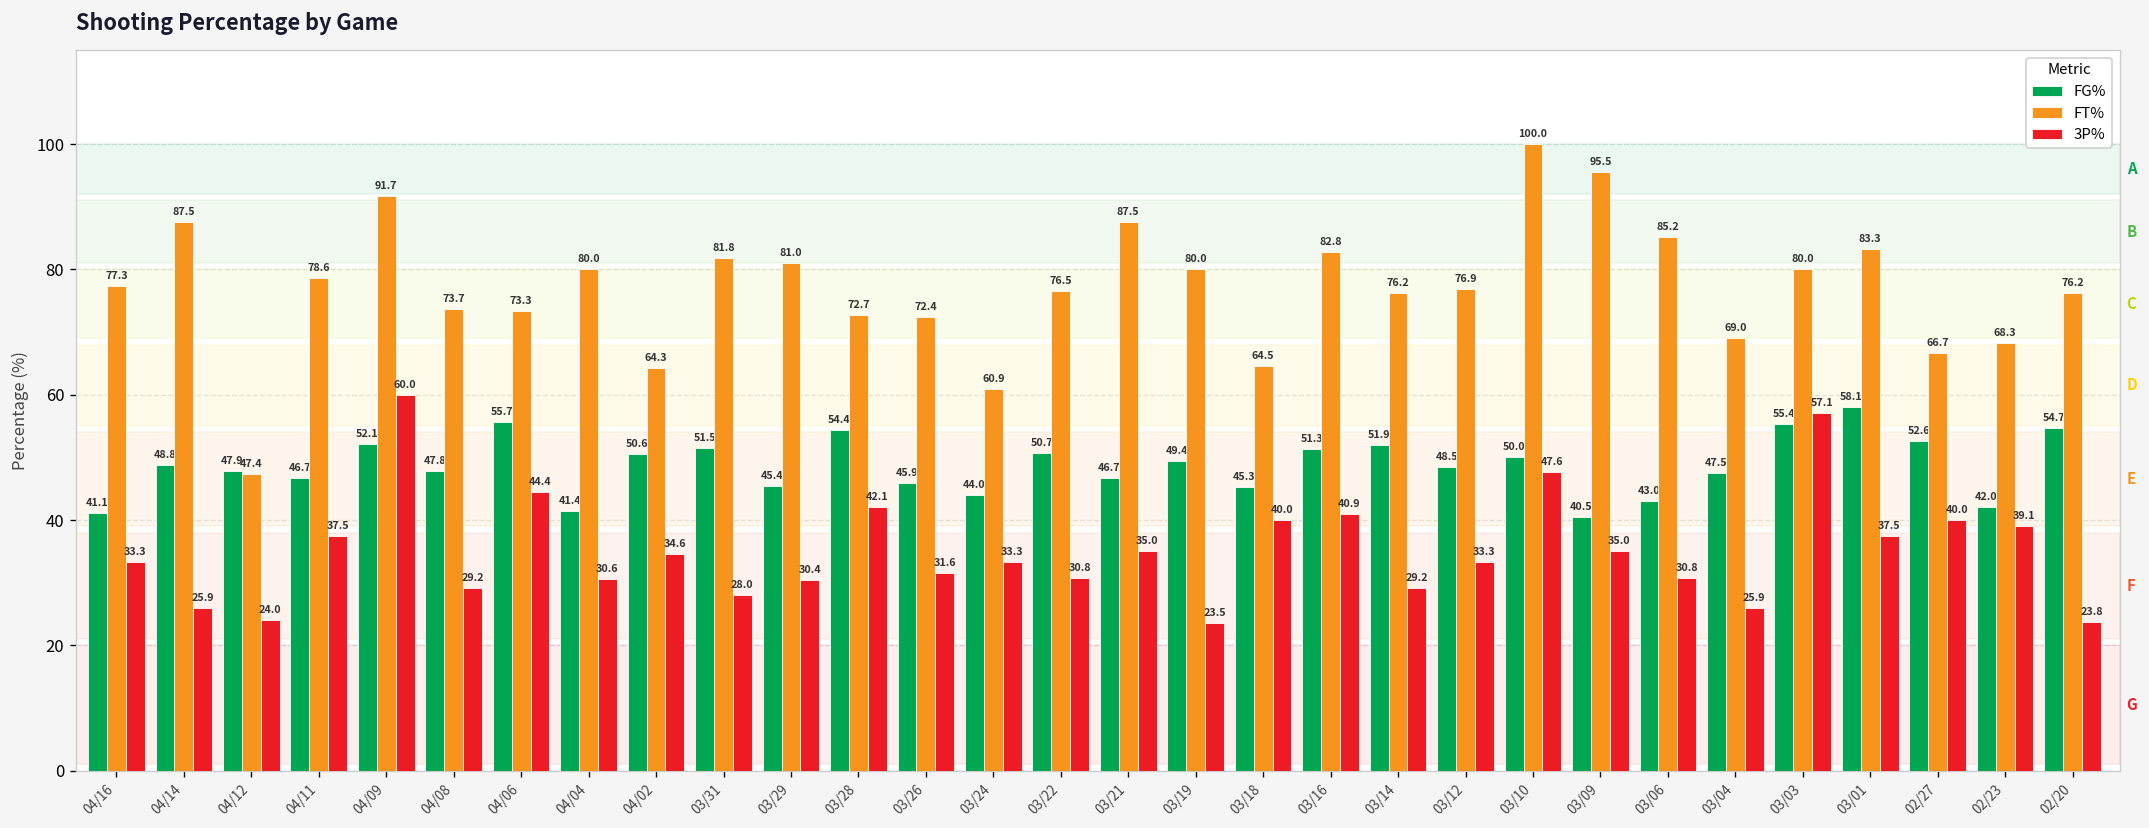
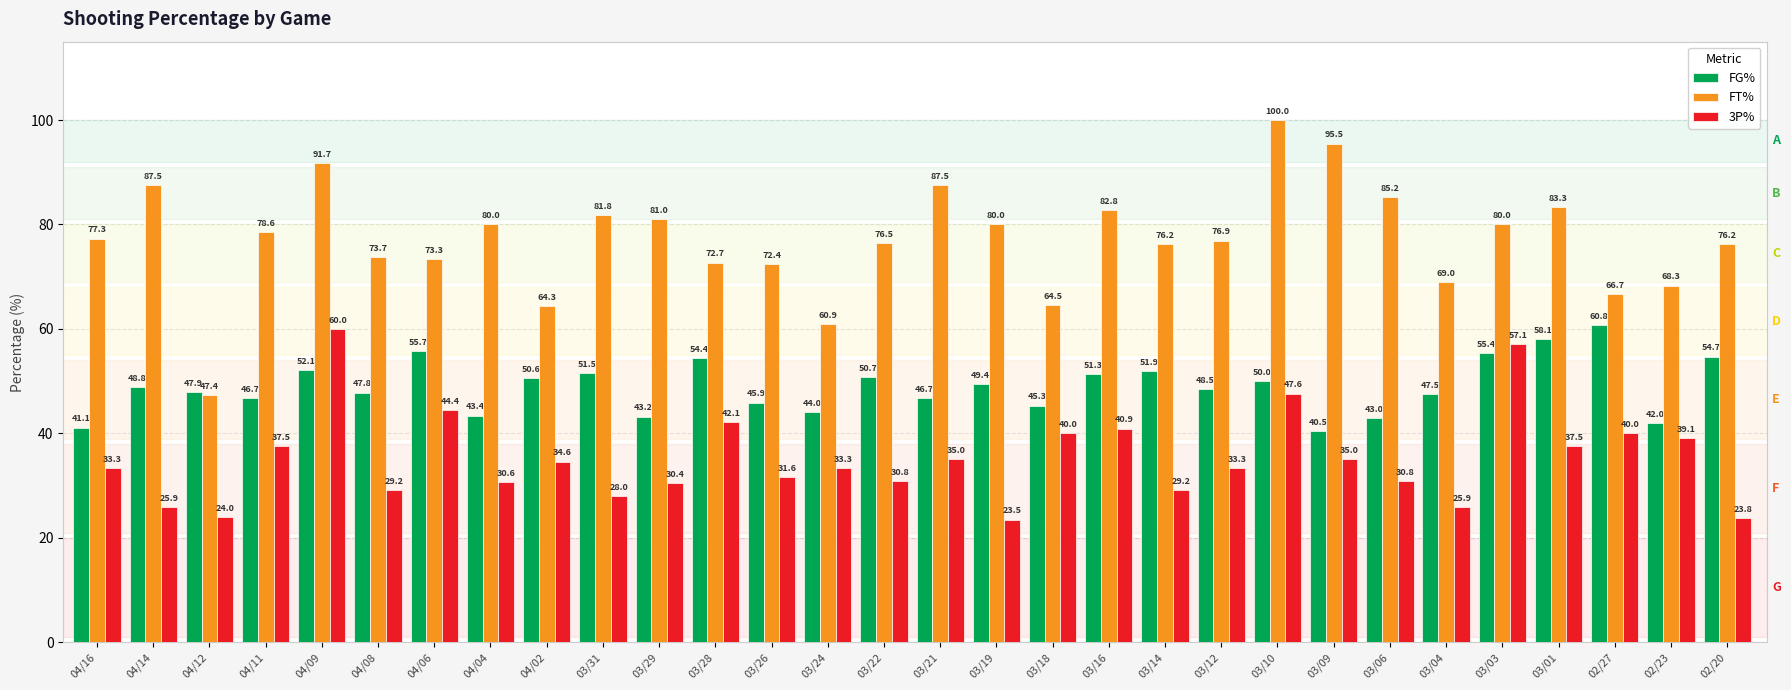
  {
    "FG%": {
      "04/16": 41.1,
      "04/14": 48.8,
      "04/12": 47.9,
      "04/11": 46.7,
      "04/09": 52.1,
      "04/08": 47.8,
      "04/06": 55.7,
-     "04/04": 41.4,
+     "04/04": 43.4,
      "04/02": 50.6,
      "03/31": 51.5,
-     "03/29": 45.4,
+     "03/29": 43.2,
      "03/28": 54.4,
      "03/26": 45.9,
      "03/24": 44.0,
      "03/22": 50.7,
      "03/21": 46.7,
      "03/19": 49.4,
      "03/18": 45.3,
      "03/16": 51.3,
      "03/14": 51.9,
      "03/12": 48.5,
      "03/10": 50.0,
      "03/09": 40.5,
      "03/06": 43.0,
      "03/04": 47.5,
      "03/03": 55.4,
      "03/01": 58.1,
-     "02/27": 52.6,
+     "02/27": 60.8,
      "02/23": 42.0,
      "02/20": 54.7
    },
    "FT%": {
      "04/16": 77.3,
      "04/14": 87.5,
      "04/12": 47.4,
      "04/11": 78.6,
      "04/09": 91.7,
      "04/08": 73.7,
      "04/06": 73.3,
      "04/04": 80.0,
      "04/02": 64.3,
      "03/31": 81.8,
      "03/29": 81.0,
      "03/28": 72.7,
      "03/26": 72.4,
      "03/24": 60.9,
      "03/22": 76.5,
      "03/21": 87.5,
      "03/19": 80.0,
      "03/18": 64.5,
      "03/16": 82.8,
      "03/14": 76.2,
      "03/12": 76.9,
      "03/10": 100.0,
      "03/09": 95.5,
      "03/06": 85.2,
      "03/04": 69.0,
      "03/03": 80.0,
      "03/01": 83.3,
      "02/27": 66.7,
      "02/23": 68.3,
      "02/20": 76.2
    },
    "3P%": {
      "04/16": 33.3,
      "04/14": 25.9,
      "04/12": 24.0,
      "04/11": 37.5,
      "04/09": 60.0,
      "04/08": 29.2,
      "04/06": 44.4,
      "04/04": 30.6,
      "04/02": 34.6,
      "03/31": 28.0,
      "03/29": 30.4,
      "03/28": 42.1,
      "03/26": 31.6,
      "03/24": 33.3,
      "03/22": 30.8,
      "03/21": 35.0,
      "03/19": 23.5,
      "03/18": 40.0,
      "03/16": 40.9,
      "03/14": 29.2,
      "03/12": 33.3,
      "03/10": 47.6,
      "03/09": 35.0,
      "03/06": 30.8,
      "03/04": 25.9,
      "03/03": 57.1,
      "03/01": 37.5,
      "02/27": 40.0,
      "02/23": 39.1,
      "02/20": 23.8
    }
  }
